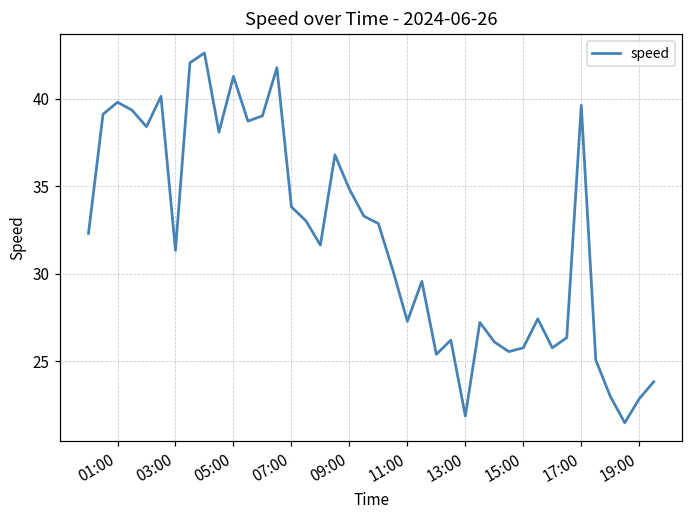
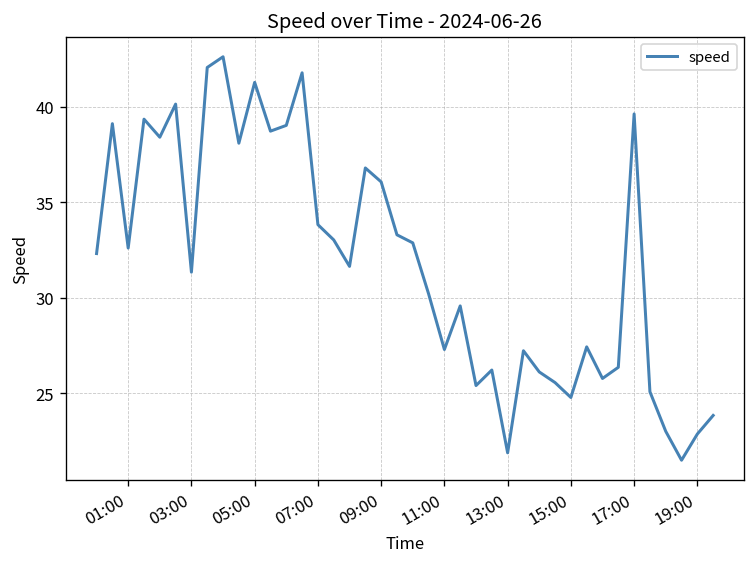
  {
-   "01:00": 39.8,
+   "01:00": 32.6,
    "03:00": 31.3,
    "05:00": 41.3,
    "07:00": 33.8,
-   "09:00": 34.8,
+   "09:00": 36.1,
    "11:00": 27.3,
    "13:00": 21.9,
-   "15:00": 25.8,
+   "15:00": 24.8,
    "17:00": 39.6,
    "19:00": 22.9
  }
